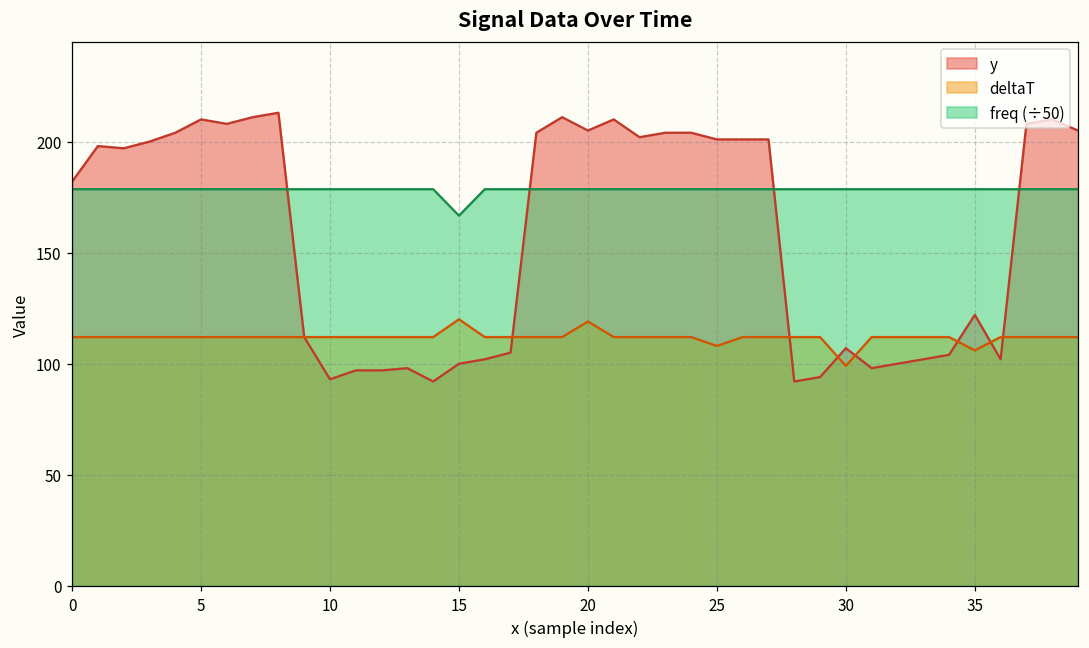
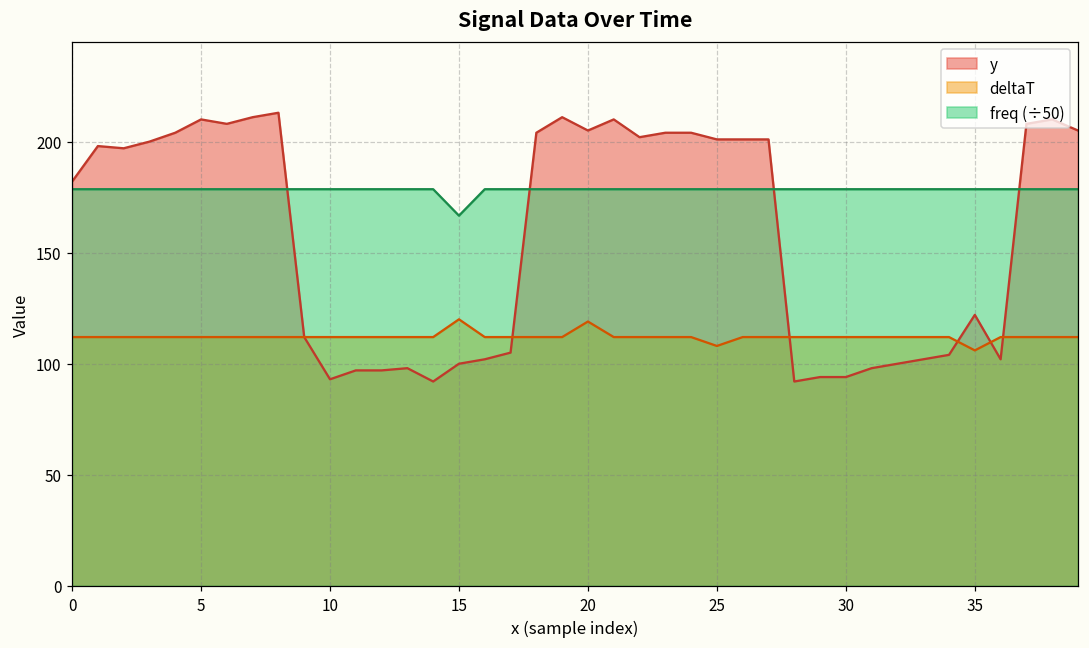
  {
    "y": {
      "0": 182,
      "5": 210,
      "10": 93,
      "15": 100,
      "20": 205,
      "25": 201,
-     "30": 107,
+     "30": 94,
      "35": 122
    },
    "deltaT": {
      "0": 112,
      "5": 112,
      "10": 112,
      "15": 120,
      "20": 119,
      "25": 108,
-     "30": 99,
+     "30": 112,
      "35": 106
    },
    "freq (÷50)": {
      "0": 179,
      "5": 179,
      "10": 179,
      "15": 167,
      "20": 179,
      "25": 179,
      "30": 179,
      "35": 179
    }
  }
